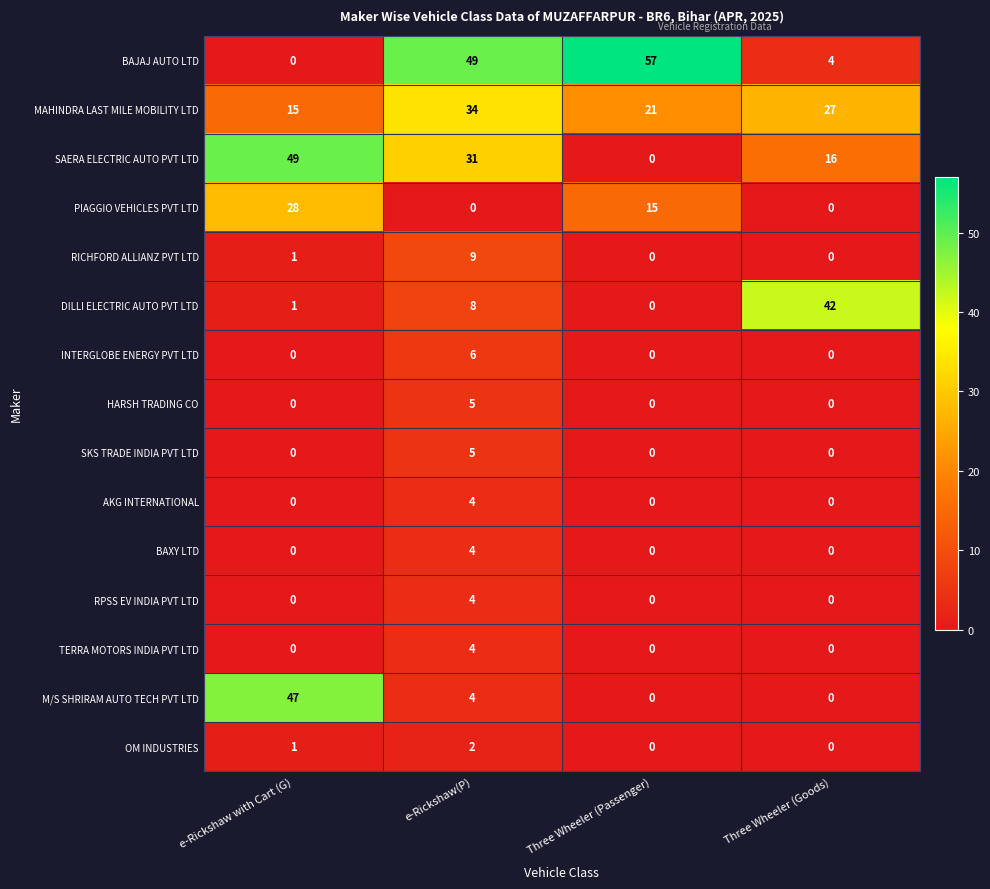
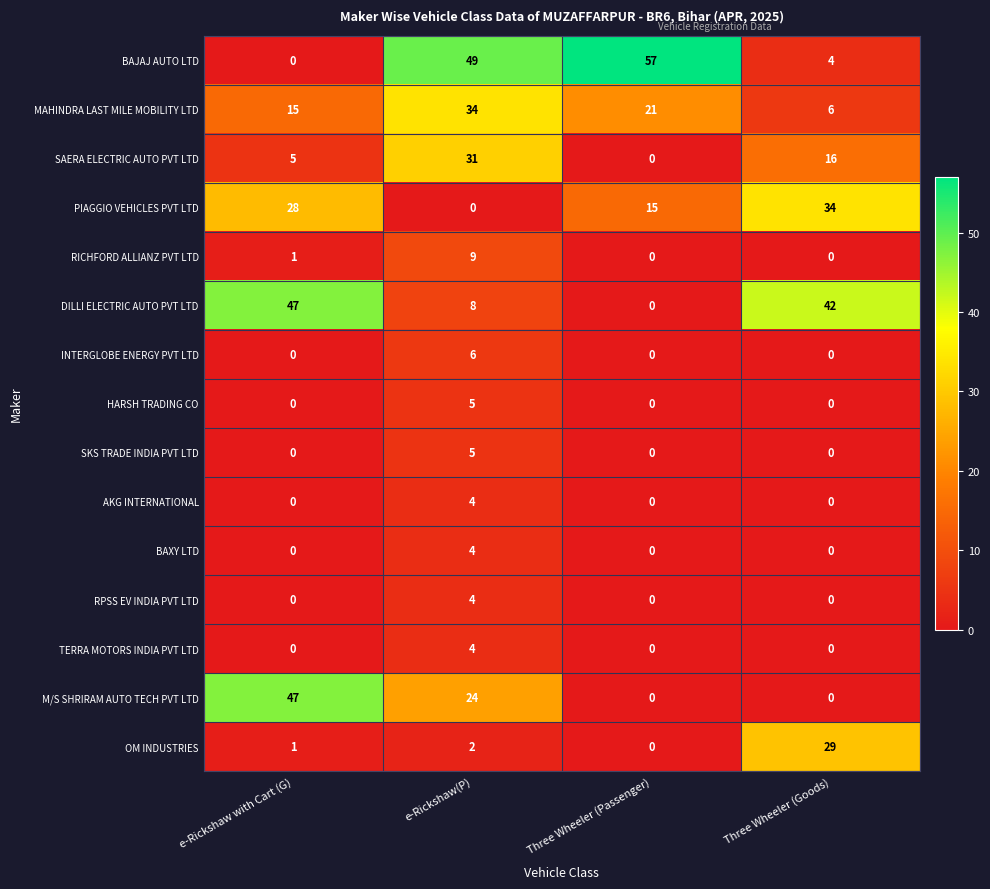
  {
    "BAJAJ AUTO LTD": {
      "e-Rickshaw with Cart (G)": 0,
      "e-Rickshaw(P)": 49,
      "Three Wheeler (Passenger)": 57,
      "Three Wheeler (Goods)": 4
    },
    "MAHINDRA LAST MILE MOBILITY LTD": {
      "e-Rickshaw with Cart (G)": 15,
      "e-Rickshaw(P)": 34,
      "Three Wheeler (Passenger)": 21,
-     "Three Wheeler (Goods)": 27
+     "Three Wheeler (Goods)": 6
    },
    "SAERA ELECTRIC AUTO PVT LTD": {
-     "e-Rickshaw with Cart (G)": 49,
+     "e-Rickshaw with Cart (G)": 5,
      "e-Rickshaw(P)": 31,
      "Three Wheeler (Passenger)": 0,
      "Three Wheeler (Goods)": 16
    },
    "PIAGGIO VEHICLES PVT LTD": {
      "e-Rickshaw with Cart (G)": 28,
      "e-Rickshaw(P)": 0,
      "Three Wheeler (Passenger)": 15,
-     "Three Wheeler (Goods)": 0
+     "Three Wheeler (Goods)": 34
    },
    "RICHFORD ALLIANZ PVT LTD": {
      "e-Rickshaw with Cart (G)": 1,
      "e-Rickshaw(P)": 9,
      "Three Wheeler (Passenger)": 0,
      "Three Wheeler (Goods)": 0
    },
    "DILLI ELECTRIC AUTO PVT LTD": {
-     "e-Rickshaw with Cart (G)": 1,
+     "e-Rickshaw with Cart (G)": 47,
      "e-Rickshaw(P)": 8,
      "Three Wheeler (Passenger)": 0,
      "Three Wheeler (Goods)": 42
    },
    "INTERGLOBE ENERGY PVT LTD": {
      "e-Rickshaw with Cart (G)": 0,
      "e-Rickshaw(P)": 6,
      "Three Wheeler (Passenger)": 0,
      "Three Wheeler (Goods)": 0
    },
    "HARSH TRADING CO": {
      "e-Rickshaw with Cart (G)": 0,
      "e-Rickshaw(P)": 5,
      "Three Wheeler (Passenger)": 0,
      "Three Wheeler (Goods)": 0
    },
    "SKS TRADE INDIA PVT LTD": {
      "e-Rickshaw with Cart (G)": 0,
      "e-Rickshaw(P)": 5,
      "Three Wheeler (Passenger)": 0,
      "Three Wheeler (Goods)": 0
    },
    "AKG INTERNATIONAL": {
      "e-Rickshaw with Cart (G)": 0,
      "e-Rickshaw(P)": 4,
      "Three Wheeler (Passenger)": 0,
      "Three Wheeler (Goods)": 0
    },
    "BAXY LTD": {
      "e-Rickshaw with Cart (G)": 0,
      "e-Rickshaw(P)": 4,
      "Three Wheeler (Passenger)": 0,
      "Three Wheeler (Goods)": 0
    },
    "RPSS EV INDIA PVT LTD": {
      "e-Rickshaw with Cart (G)": 0,
      "e-Rickshaw(P)": 4,
      "Three Wheeler (Passenger)": 0,
      "Three Wheeler (Goods)": 0
    },
    "TERRA MOTORS INDIA PVT LTD": {
      "e-Rickshaw with Cart (G)": 0,
      "e-Rickshaw(P)": 4,
      "Three Wheeler (Passenger)": 0,
      "Three Wheeler (Goods)": 0
    },
    "M/S SHRIRAM AUTO TECH PVT LTD": {
      "e-Rickshaw with Cart (G)": 47,
-     "e-Rickshaw(P)": 4,
+     "e-Rickshaw(P)": 24,
      "Three Wheeler (Passenger)": 0,
      "Three Wheeler (Goods)": 0
    },
    "OM INDUSTRIES": {
      "e-Rickshaw with Cart (G)": 1,
      "e-Rickshaw(P)": 2,
      "Three Wheeler (Passenger)": 0,
-     "Three Wheeler (Goods)": 0
+     "Three Wheeler (Goods)": 29
    }
  }
